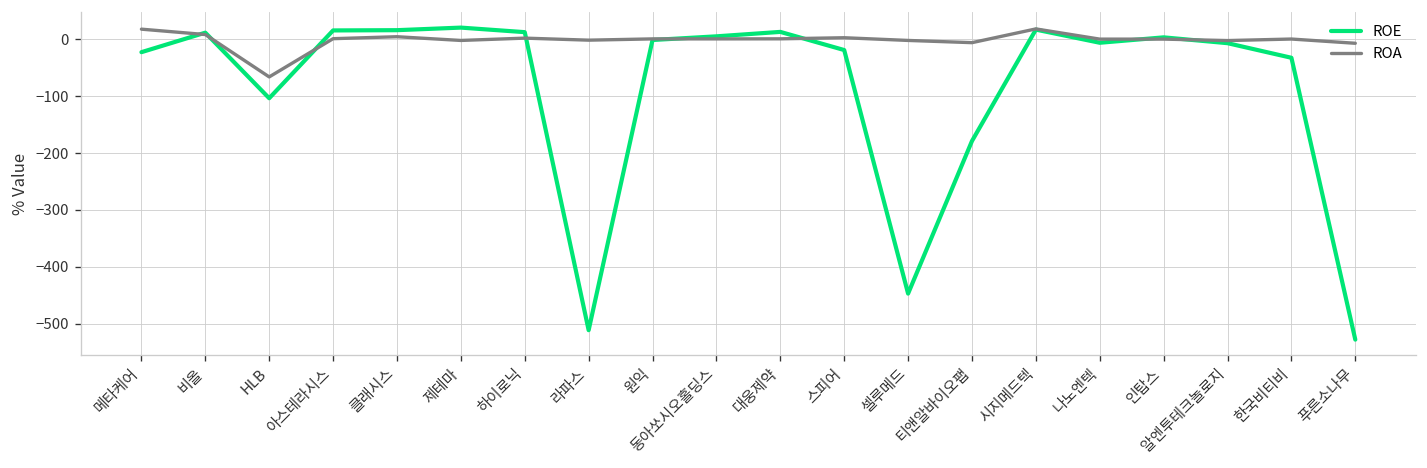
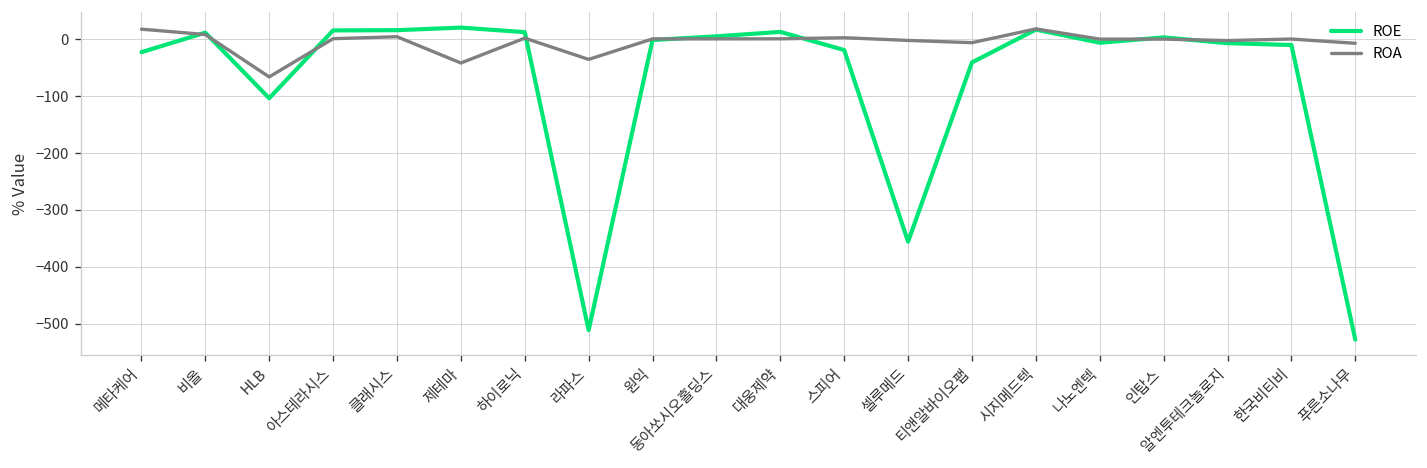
  {
    "ROE": {
      "메타케어": -20,
      "HLB": -100,
      "아스테라시스": 20,
      "클래시스": 20,
      "제테마": 20,
      "하이로닉": 10,
      "라파스": -510,
      "대웅제약": 10,
      "스피어": -20,
-     "셀루메드": -450,
-     "티앤알바이오팹": -180,
+     "셀루메드": -360,
+     "티앤알바이오팹": -40,
      "나노엔텍": -10,
-     "한국비티비": -30,
+     "한국비티비": -10,
      "푸른소나무": -530
    },
    "ROA": {
      "메타케어": 20,
      "HLB": -70,
      "아스테라시스": 0,
      "클래시스": 0,
-     "제테마": 0,
+     "제테마": -40,
      "하이로닉": 0,
-     "라파스": 0,
+     "라파스": -40,
      "대웅제약": 0,
      "스피어": 0,
      "셀루메드": 0,
      "티앤알바이오팹": -10,
      "나노엔텍": 0,
      "한국비티비": 0,
      "푸른소나무": -10
    }
  }
